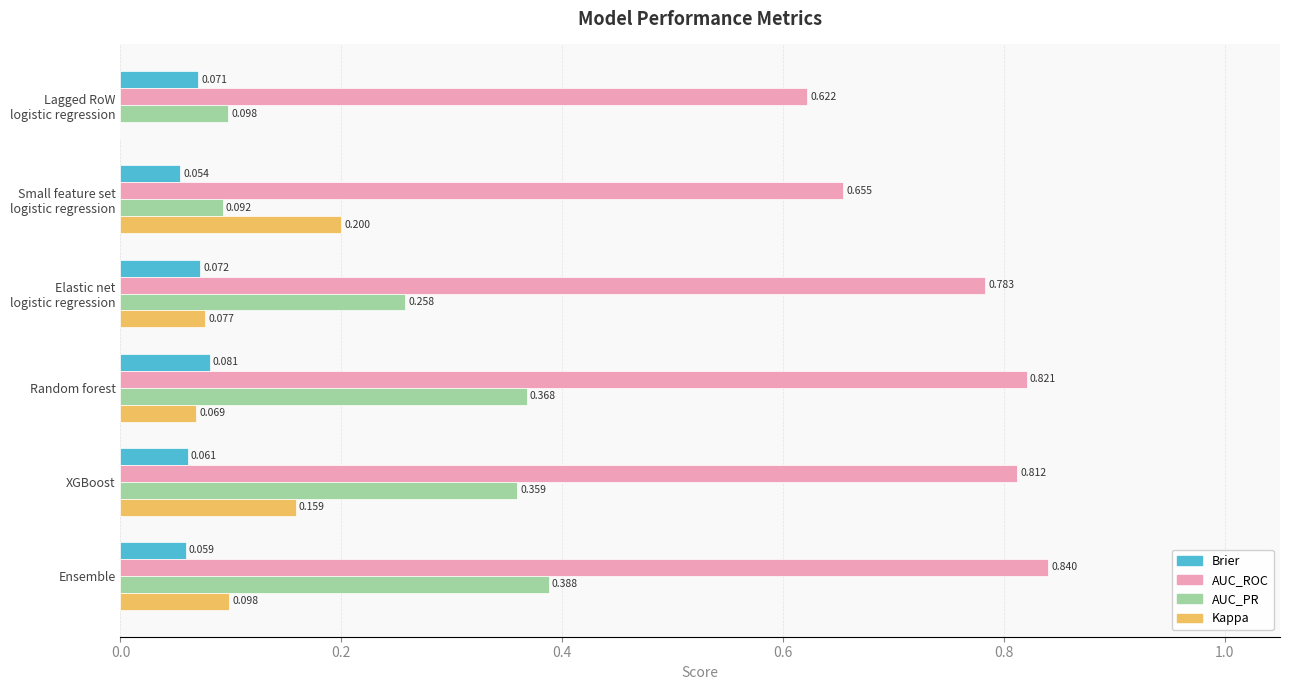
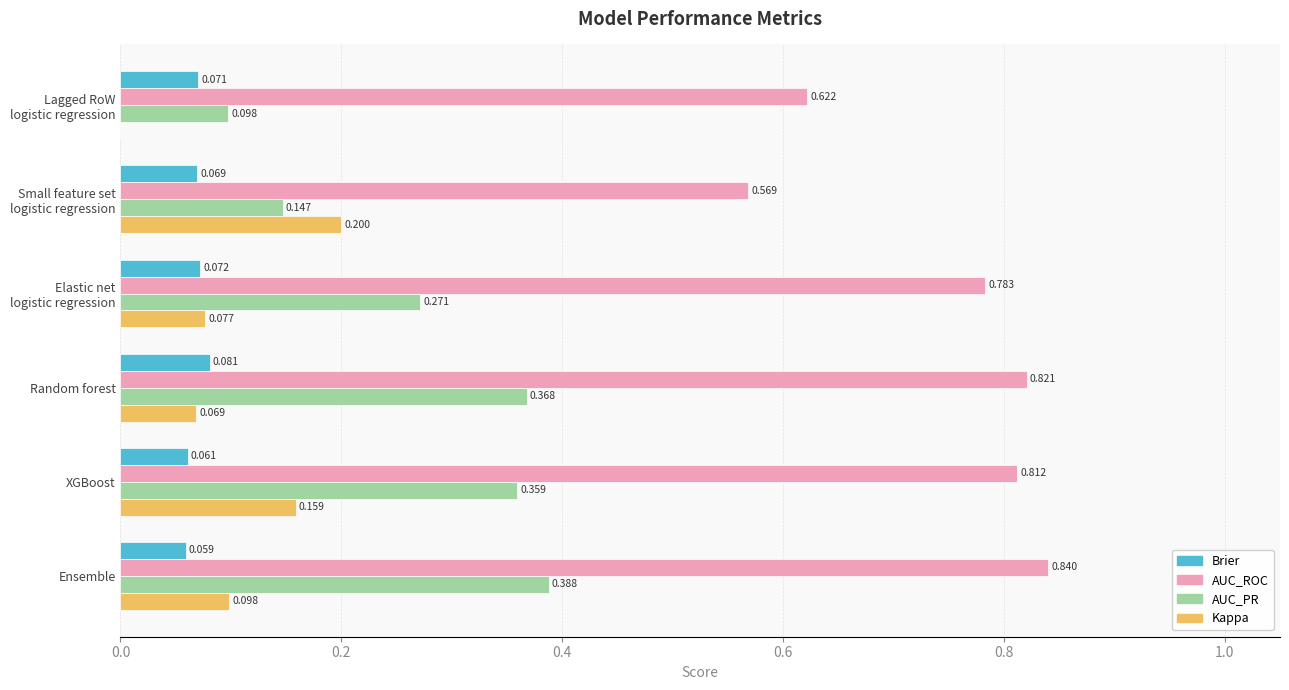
  {
    "Brier": {
      "Lagged RoW logistic regression": 0.071,
-     "Small feature set logistic regression": 0.054,
+     "Small feature set logistic regression": 0.069,
      "Elastic net logistic regression": 0.072,
      "Random forest": 0.081,
      "XGBoost": 0.061,
      "Ensemble": 0.059
    },
    "AUC_ROC": {
      "Lagged RoW logistic regression": 0.622,
-     "Small feature set logistic regression": 0.655,
+     "Small feature set logistic regression": 0.569,
      "Elastic net logistic regression": 0.783,
      "Random forest": 0.821,
      "XGBoost": 0.812,
      "Ensemble": 0.840
    },
    "AUC_PR": {
      "Lagged RoW logistic regression": 0.098,
-     "Small feature set logistic regression": 0.092,
-     "Elastic net logistic regression": 0.258,
+     "Small feature set logistic regression": 0.147,
+     "Elastic net logistic regression": 0.271,
      "Random forest": 0.368,
      "XGBoost": 0.359,
      "Ensemble": 0.388
    },
    "Kappa": {
      "Small feature set logistic regression": 0.200,
      "Elastic net logistic regression": 0.077,
      "Random forest": 0.069,
      "XGBoost": 0.159,
      "Ensemble": 0.098
    }
  }
